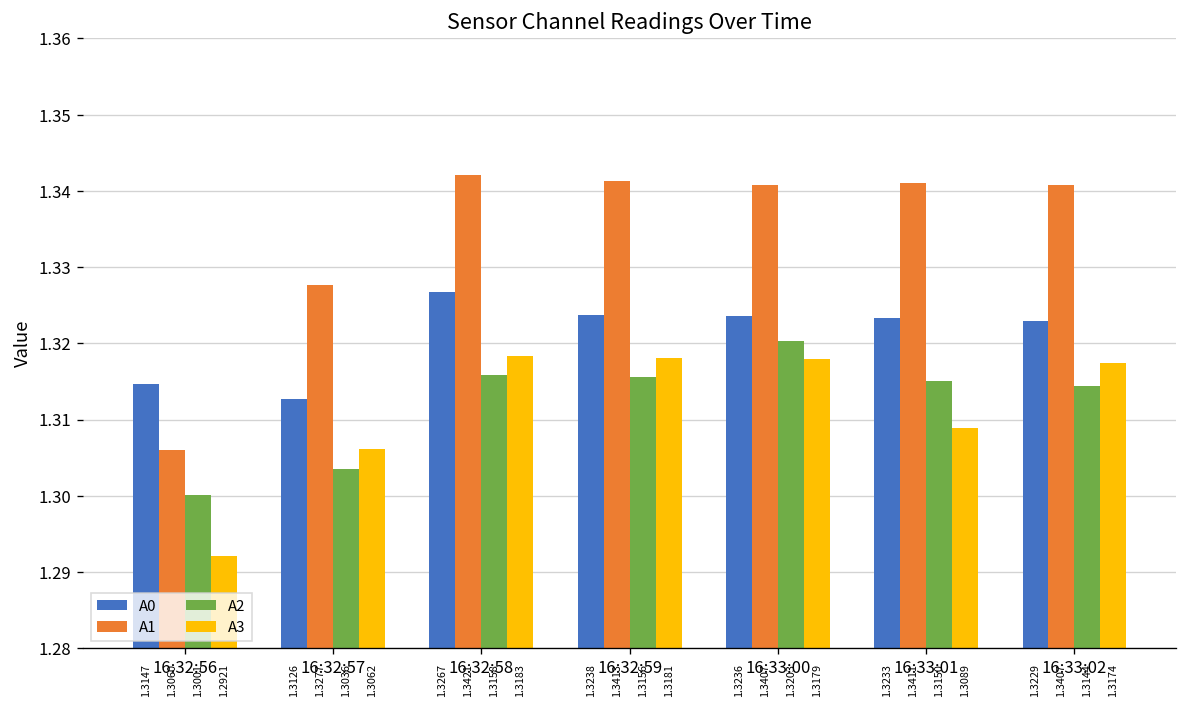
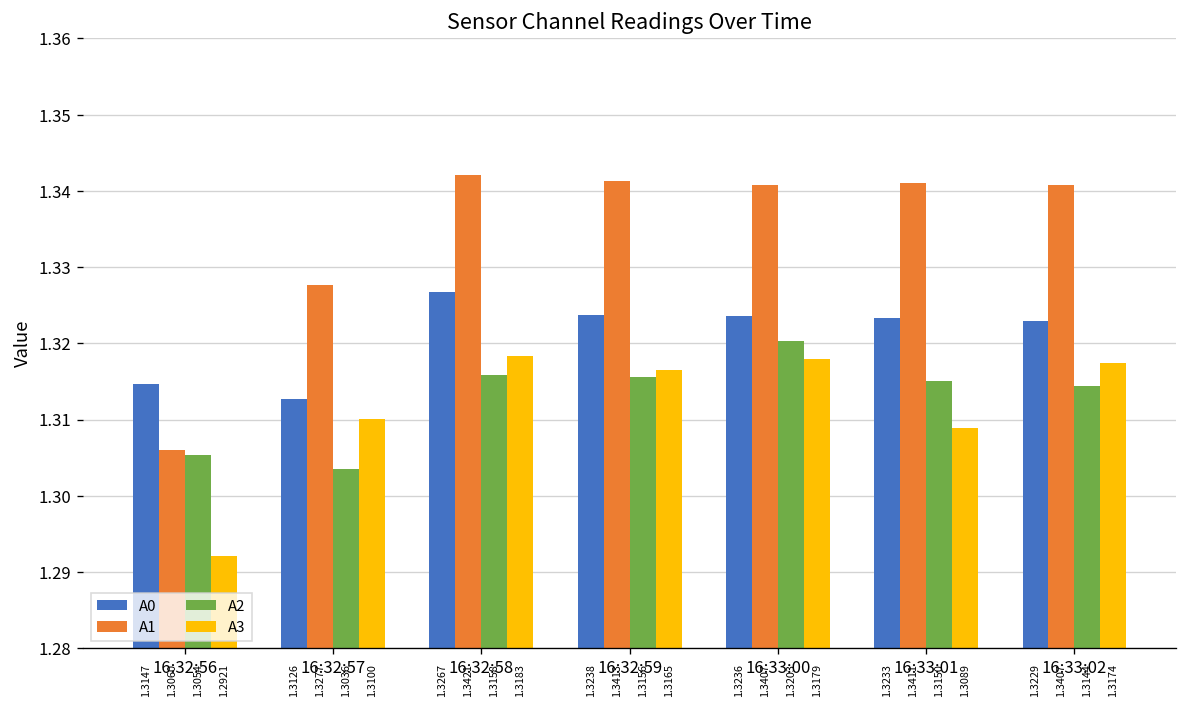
  {
    "A0": {
      "16:32:56": 1.3147,
      "16:32:57": 1.3126,
      "16:32:58": 1.3267,
      "16:32:59": 1.3238,
      "16:33:00": 1.3236,
      "16:33:01": 1.3233,
      "16:33:02": 1.3229
    },
    "A1": {
      "16:32:56": 1.3060,
      "16:32:57": 1.3277,
      "16:32:58": 1.3421,
      "16:32:59": 1.3413,
      "16:33:00": 1.3407,
      "16:33:01": 1.3411,
      "16:33:02": 1.3407
    },
    "A2": {
-     "16:32:56": 1.3001,
+     "16:32:56": 1.3054,
      "16:32:57": 1.3036,
      "16:32:58": 1.3158,
      "16:32:59": 1.3156,
      "16:33:00": 1.3203,
      "16:33:01": 1.3150,
      "16:33:02": 1.3144
    },
    "A3": {
      "16:32:56": 1.2921,
-     "16:32:57": 1.3062,
+     "16:32:57": 1.3100,
      "16:32:58": 1.3183,
-     "16:32:59": 1.3181,
+     "16:32:59": 1.3165,
      "16:33:00": 1.3179,
      "16:33:01": 1.3089,
      "16:33:02": 1.3174
    }
  }
